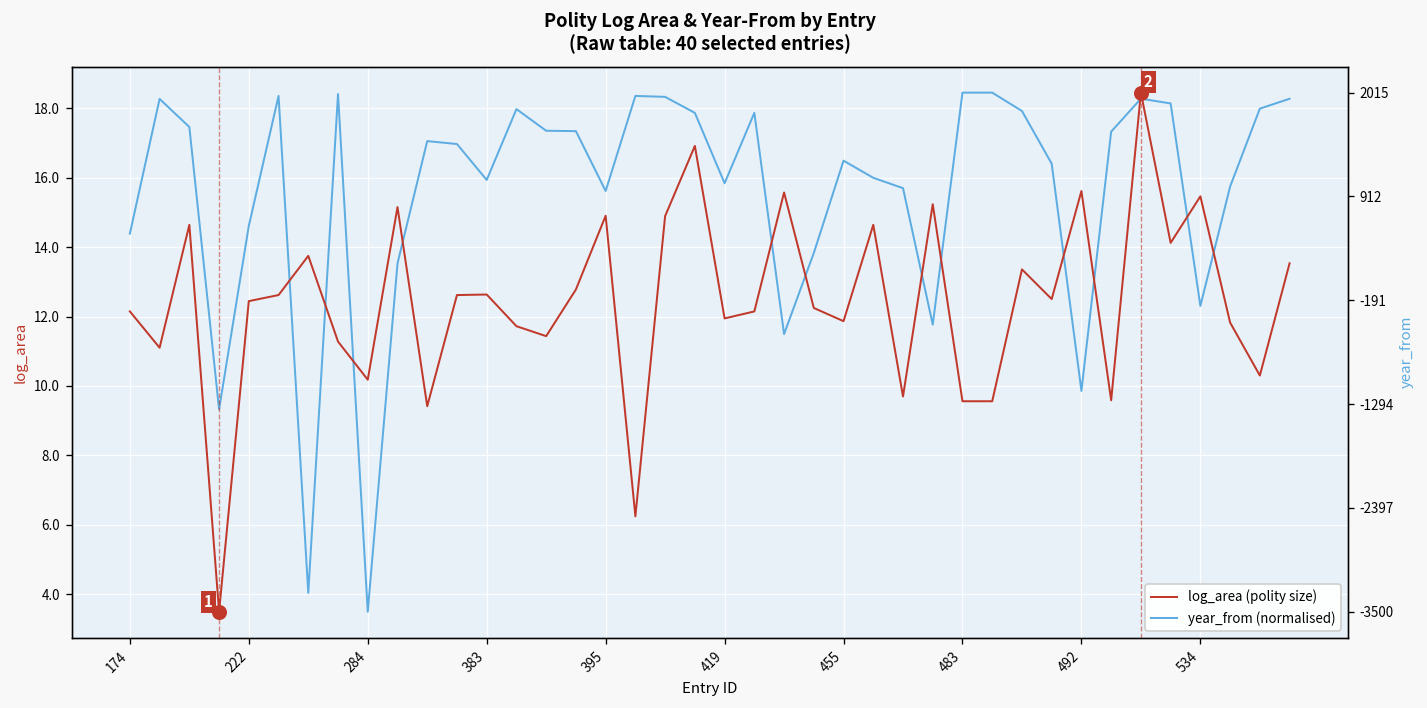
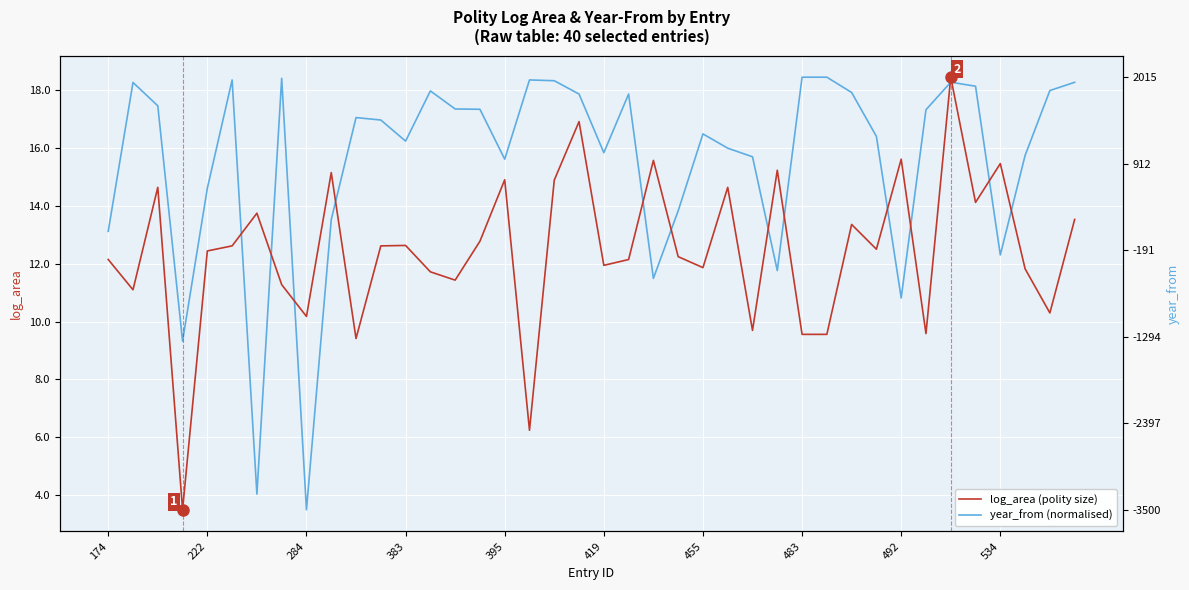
  {
    "year_from (normalised)": {
-     "174": 14.4,
+     "174": 13.1,
      "222": 14.6,
      "284": 3.5,
-     "383": 15.9,
+     "383": 16.2,
      "395": 15.6,
      "419": 15.8,
      "455": 16.5,
      "483": 18.5,
-     "492": 9.9,
+     "492": 10.8,
      "534": 12.3
    }
  }
